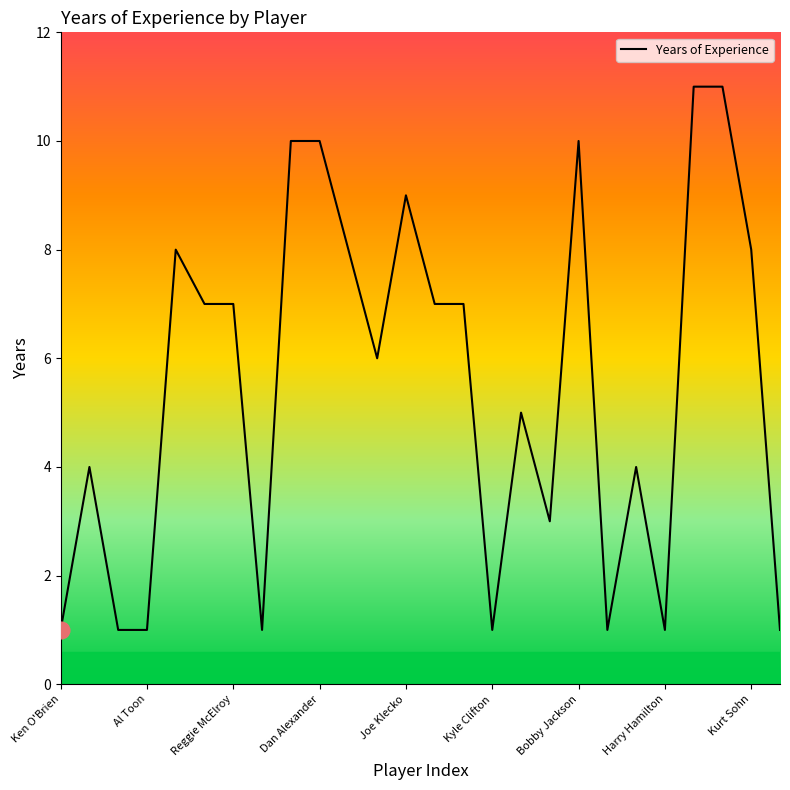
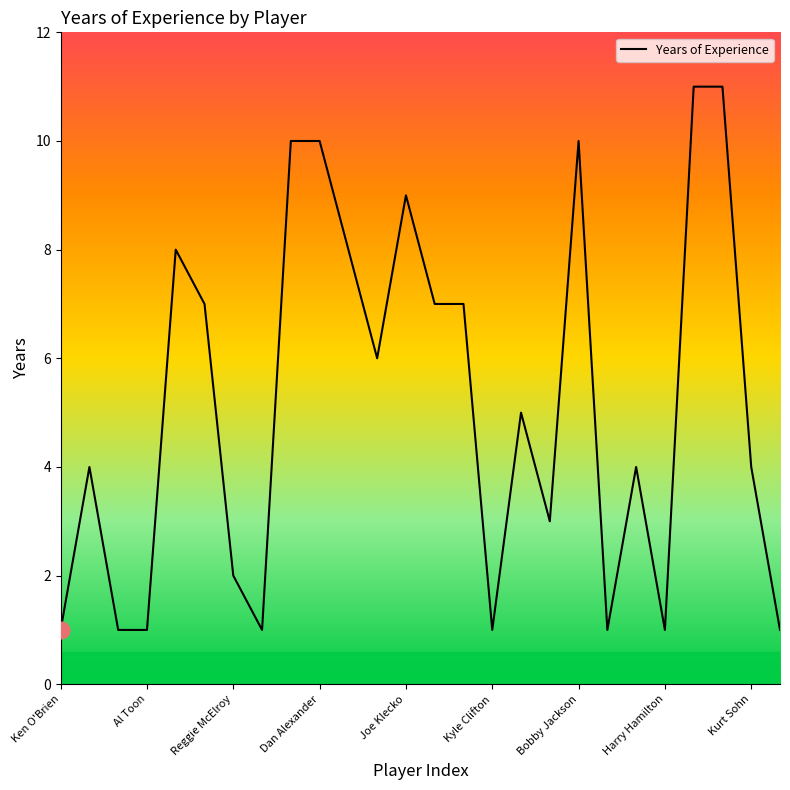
  {
    "Years of Experience": {
      "Al Toon": 1,
-     "Reggie McElroy": 7,
+     "Reggie McElroy": 2,
      "Dan Alexander": 10,
      "Joe Klecko": 9,
      "Kyle Clifton": 1,
      "Bobby Jackson": 10,
      "Harry Hamilton": 1,
-     "Kurt Sohn": 8
+     "Kurt Sohn": 4
    }
  }
